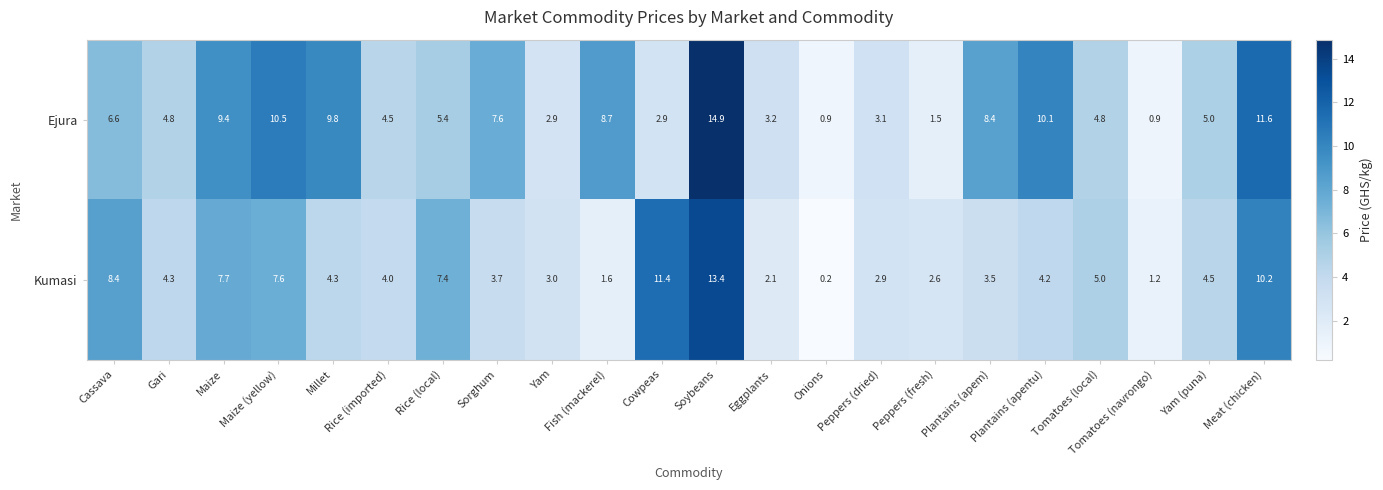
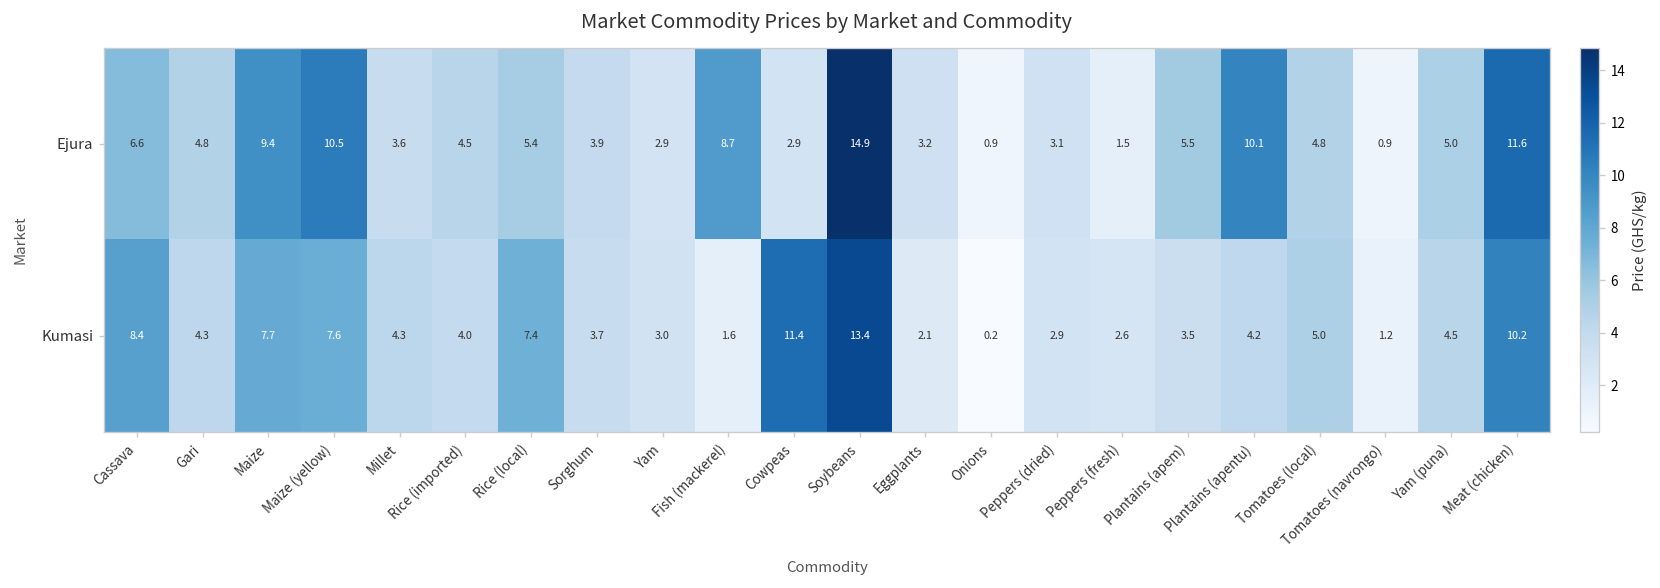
  {
    "Ejura": {
      "Cassava": 6.6,
      "Gari": 4.8,
      "Maize": 9.4,
      "Maize (yellow)": 10.5,
-     "Millet": 9.8,
+     "Millet": 3.6,
      "Rice (imported)": 4.5,
      "Rice (local)": 5.4,
-     "Sorghum": 7.6,
+     "Sorghum": 3.9,
      "Yam": 2.9,
      "Fish (mackerel)": 8.7,
      "Cowpeas": 2.9,
      "Soybeans": 14.9,
      "Eggplants": 3.2,
      "Onions": 0.9,
      "Peppers (dried)": 3.1,
      "Peppers (fresh)": 1.5,
-     "Plantains (apem)": 8.4,
+     "Plantains (apem)": 5.5,
      "Plantains (apentu)": 10.1,
      "Tomatoes (local)": 4.8,
      "Tomatoes (navrongo)": 0.9,
      "Yam (puna)": 5.0,
      "Meat (chicken)": 11.6
    },
    "Kumasi": {
      "Cassava": 8.4,
      "Gari": 4.3,
      "Maize": 7.7,
      "Maize (yellow)": 7.6,
      "Millet": 4.3,
      "Rice (imported)": 4.0,
      "Rice (local)": 7.4,
      "Sorghum": 3.7,
      "Yam": 3.0,
      "Fish (mackerel)": 1.6,
      "Cowpeas": 11.4,
      "Soybeans": 13.4,
      "Eggplants": 2.1,
      "Onions": 0.2,
      "Peppers (dried)": 2.9,
      "Peppers (fresh)": 2.6,
      "Plantains (apem)": 3.5,
      "Plantains (apentu)": 4.2,
      "Tomatoes (local)": 5.0,
      "Tomatoes (navrongo)": 1.2,
      "Yam (puna)": 4.5,
      "Meat (chicken)": 10.2
    }
  }
